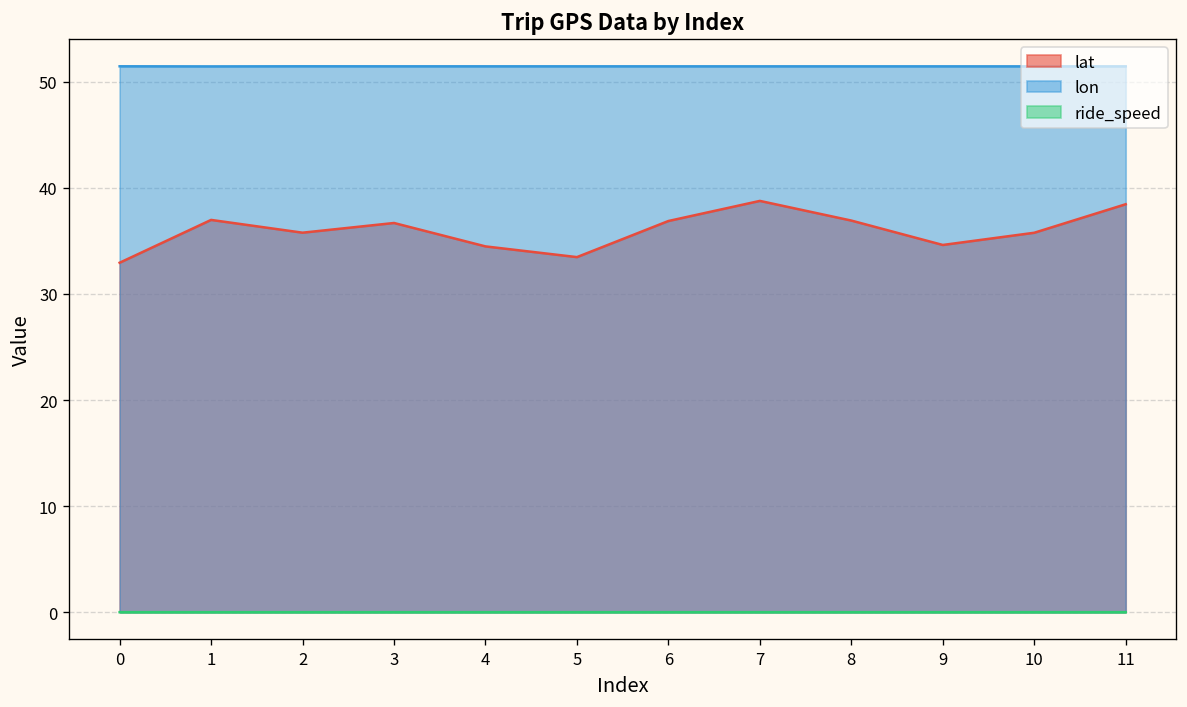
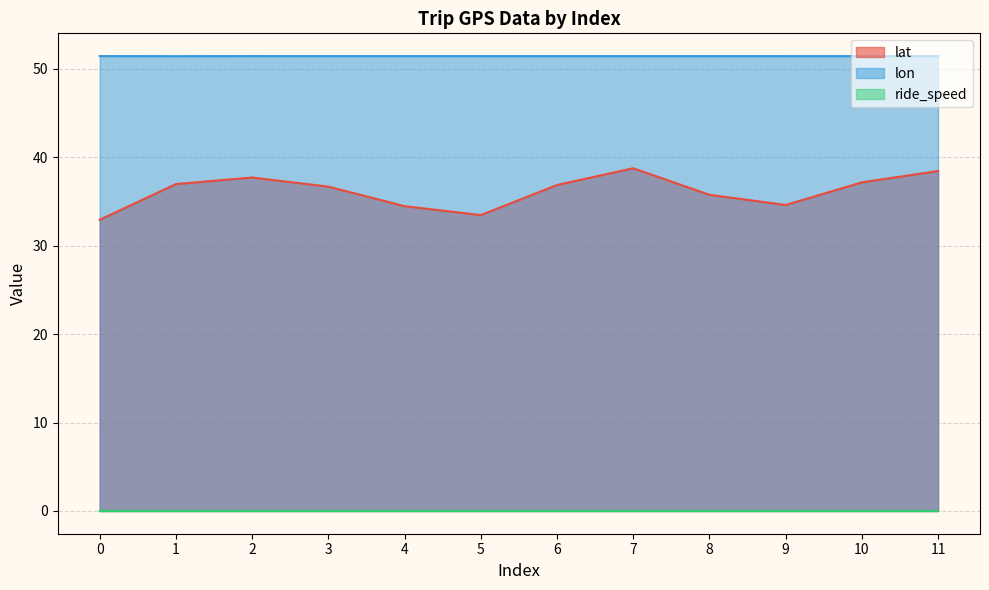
  {
    "lat": {
      "0": 33,
      "1": 37,
-     "2": 36,
+     "2": 38,
      "3": 37,
      "4": 34,
      "5": 33,
      "6": 37,
      "7": 39,
-     "8": 37,
+     "8": 36,
      "9": 35,
-     "10": 36,
+     "10": 37,
      "11": 38
    },
    "lon": {
      "0": 51,
      "1": 51,
      "2": 51,
      "3": 51,
      "4": 51,
      "5": 51,
      "6": 51,
      "7": 51,
      "8": 51,
      "9": 51
    },
    "ride_speed": {
      "0": 0,
      "1": 0,
      "2": 0,
      "3": 0,
      "4": 0,
      "5": 0,
      "6": 0,
      "7": 0,
      "8": 0,
      "9": 0,
      "10": 0,
      "11": 0
    }
  }
